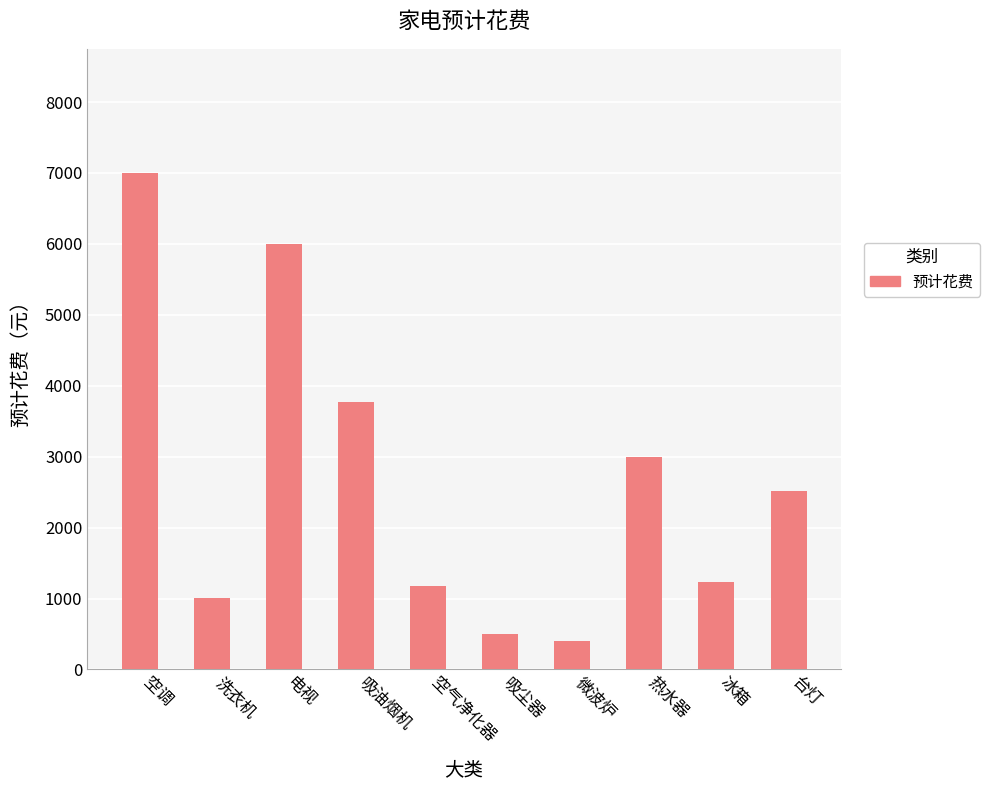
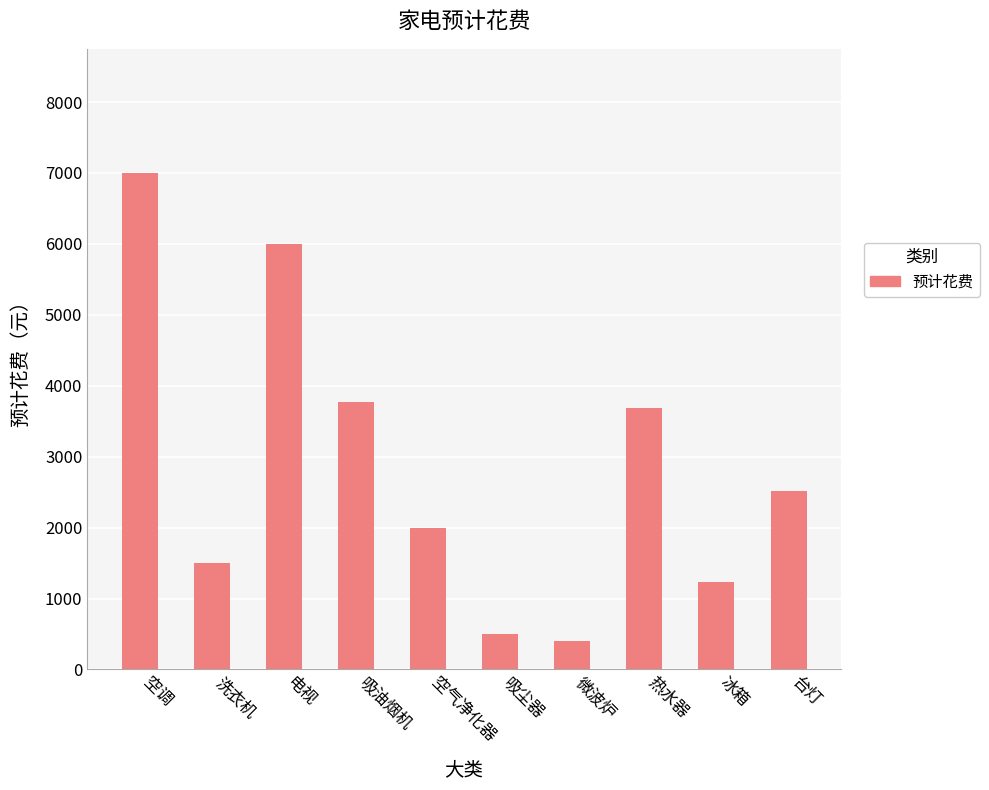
  {
    "空调": 7000,
-   "洗衣机": 1000,
+   "洗衣机": 1500,
    "电视": 6000,
    "吸油烟机": 3800,
-   "空气净化器": 1200,
+   "空气净化器": 2000,
    "吸尘器": 500,
    "微波炉": 400,
-   "热水器": 3000,
+   "热水器": 3700,
    "冰箱": 1200,
    "台灯": 2500
  }
